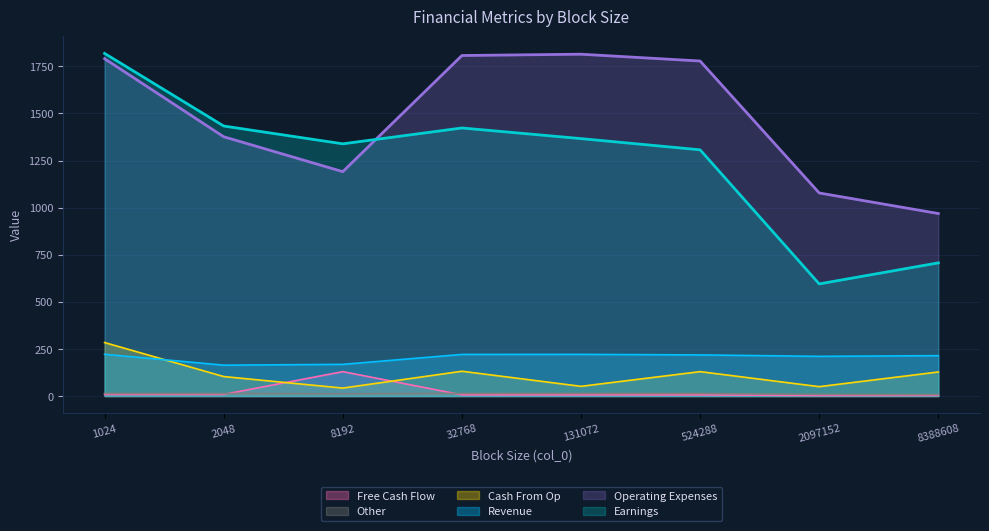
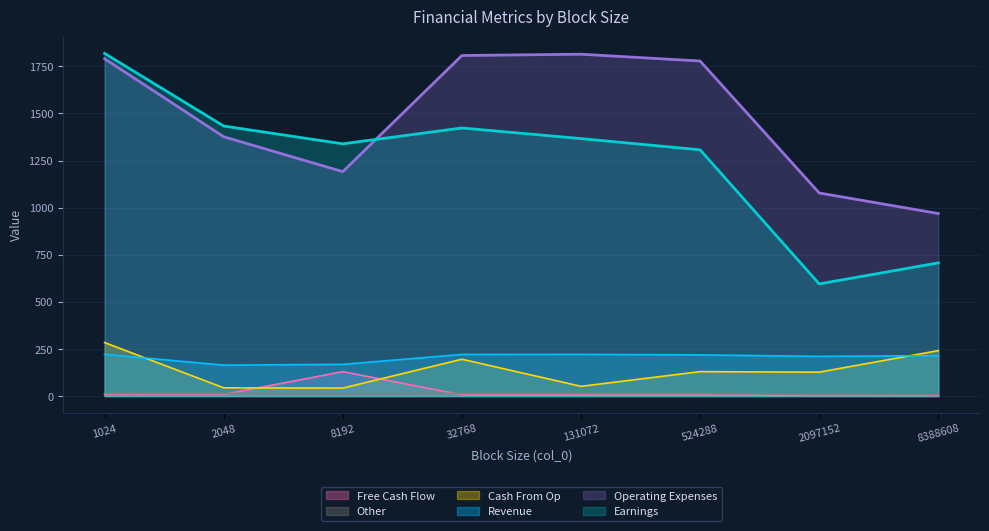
  {
    "Free Cash Flow": {
      "8192": 130
    },
    "Cash From Op": {
      "1024": 280,
-     "2048": 100,
+     "2048": 40,
      "8192": 40,
-     "32768": 130,
+     "32768": 200,
      "131072": 50,
      "524288": 130,
-     "2097152": 50,
-     "8388608": 130
+     "2097152": 130,
+     "8388608": 240
    }
  }
